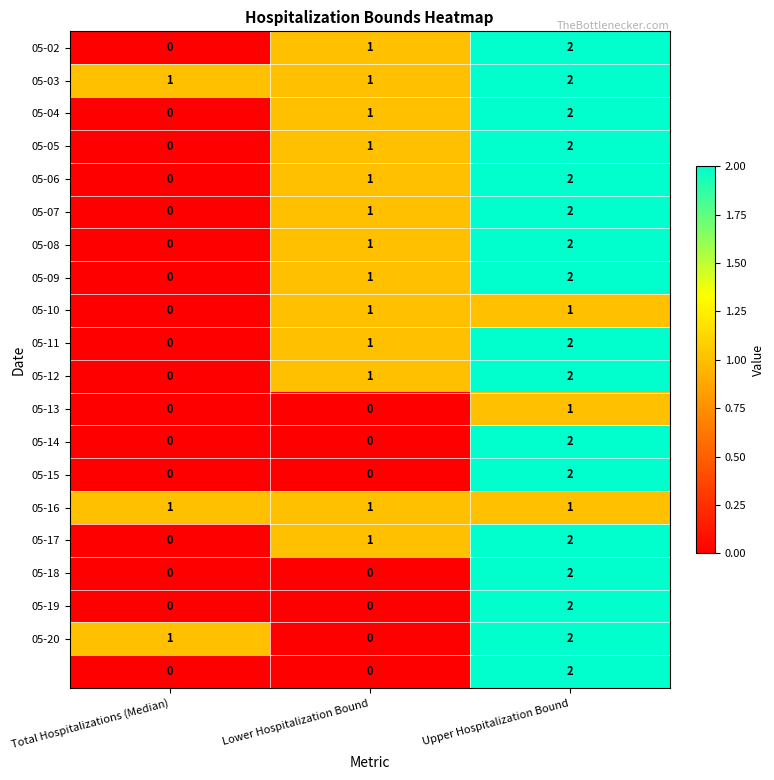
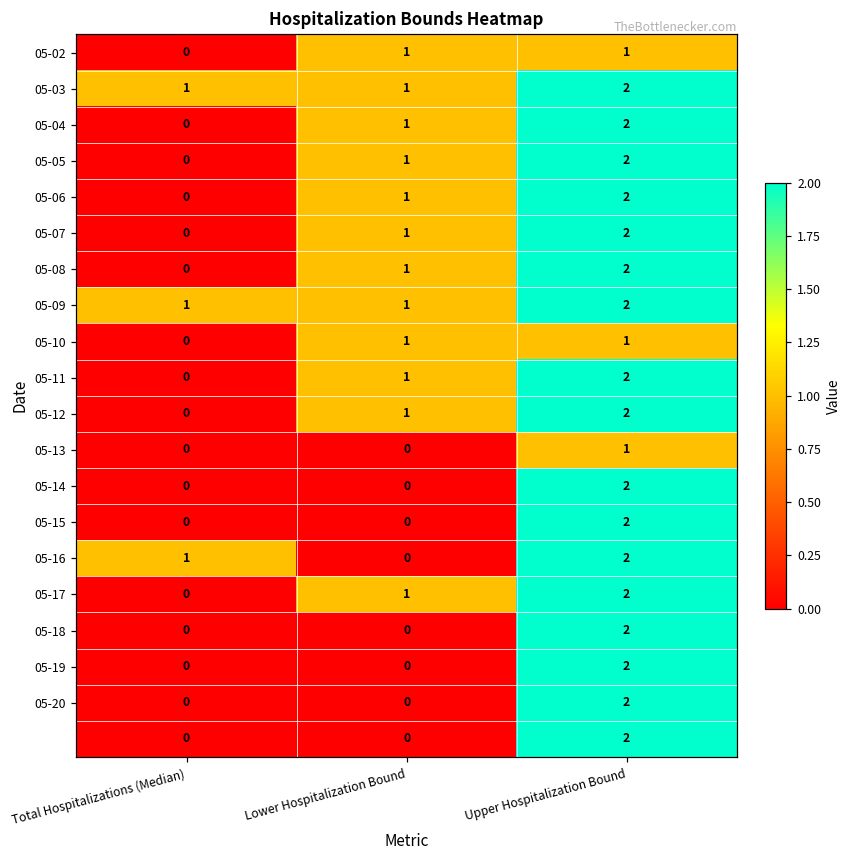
  {
    "05-02": {
      "Total Hospitalizations (Median)": 0,
      "Lower Hospitalization Bound": 1,
-     "Upper Hospitalization Bound": 2
+     "Upper Hospitalization Bound": 1
    },
    "05-03": {
      "Total Hospitalizations (Median)": 1,
      "Lower Hospitalization Bound": 1,
      "Upper Hospitalization Bound": 2
    },
    "05-04": {
      "Total Hospitalizations (Median)": 0,
      "Lower Hospitalization Bound": 1,
      "Upper Hospitalization Bound": 2
    },
    "05-05": {
      "Total Hospitalizations (Median)": 0,
      "Lower Hospitalization Bound": 1,
      "Upper Hospitalization Bound": 2
    },
    "05-06": {
      "Total Hospitalizations (Median)": 0,
      "Lower Hospitalization Bound": 1,
      "Upper Hospitalization Bound": 2
    },
    "05-07": {
      "Total Hospitalizations (Median)": 0,
      "Lower Hospitalization Bound": 1,
      "Upper Hospitalization Bound": 2
    },
    "05-08": {
      "Total Hospitalizations (Median)": 0,
      "Lower Hospitalization Bound": 1,
      "Upper Hospitalization Bound": 2
    },
    "05-09": {
-     "Total Hospitalizations (Median)": 0,
+     "Total Hospitalizations (Median)": 1,
      "Lower Hospitalization Bound": 1,
      "Upper Hospitalization Bound": 2
    },
    "05-10": {
      "Total Hospitalizations (Median)": 0,
      "Lower Hospitalization Bound": 1,
      "Upper Hospitalization Bound": 1
    },
    "05-11": {
      "Total Hospitalizations (Median)": 0,
      "Lower Hospitalization Bound": 1,
      "Upper Hospitalization Bound": 2
    },
    "05-12": {
      "Total Hospitalizations (Median)": 0,
      "Lower Hospitalization Bound": 1,
      "Upper Hospitalization Bound": 2
    },
    "05-13": {
      "Total Hospitalizations (Median)": 0,
      "Lower Hospitalization Bound": 0,
      "Upper Hospitalization Bound": 1
    },
    "05-14": {
      "Total Hospitalizations (Median)": 0,
      "Lower Hospitalization Bound": 0,
      "Upper Hospitalization Bound": 2
    },
    "05-15": {
      "Total Hospitalizations (Median)": 0,
      "Lower Hospitalization Bound": 0,
      "Upper Hospitalization Bound": 2
    },
    "05-16": {
      "Total Hospitalizations (Median)": 1,
-     "Lower Hospitalization Bound": 1,
-     "Upper Hospitalization Bound": 1
+     "Lower Hospitalization Bound": 0,
+     "Upper Hospitalization Bound": 2
    },
    "05-17": {
      "Total Hospitalizations (Median)": 0,
      "Lower Hospitalization Bound": 1,
      "Upper Hospitalization Bound": 2
    },
    "05-18": {
      "Total Hospitalizations (Median)": 0,
      "Lower Hospitalization Bound": 0,
      "Upper Hospitalization Bound": 2
    },
    "05-19": {
      "Total Hospitalizations (Median)": 0,
      "Lower Hospitalization Bound": 0,
      "Upper Hospitalization Bound": 2
    },
    "05-20": {
-     "Total Hospitalizations (Median)": 1,
+     "Total Hospitalizations (Median)": 0,
      "Lower Hospitalization Bound": 0,
      "Upper Hospitalization Bound": 2
    }
  }
